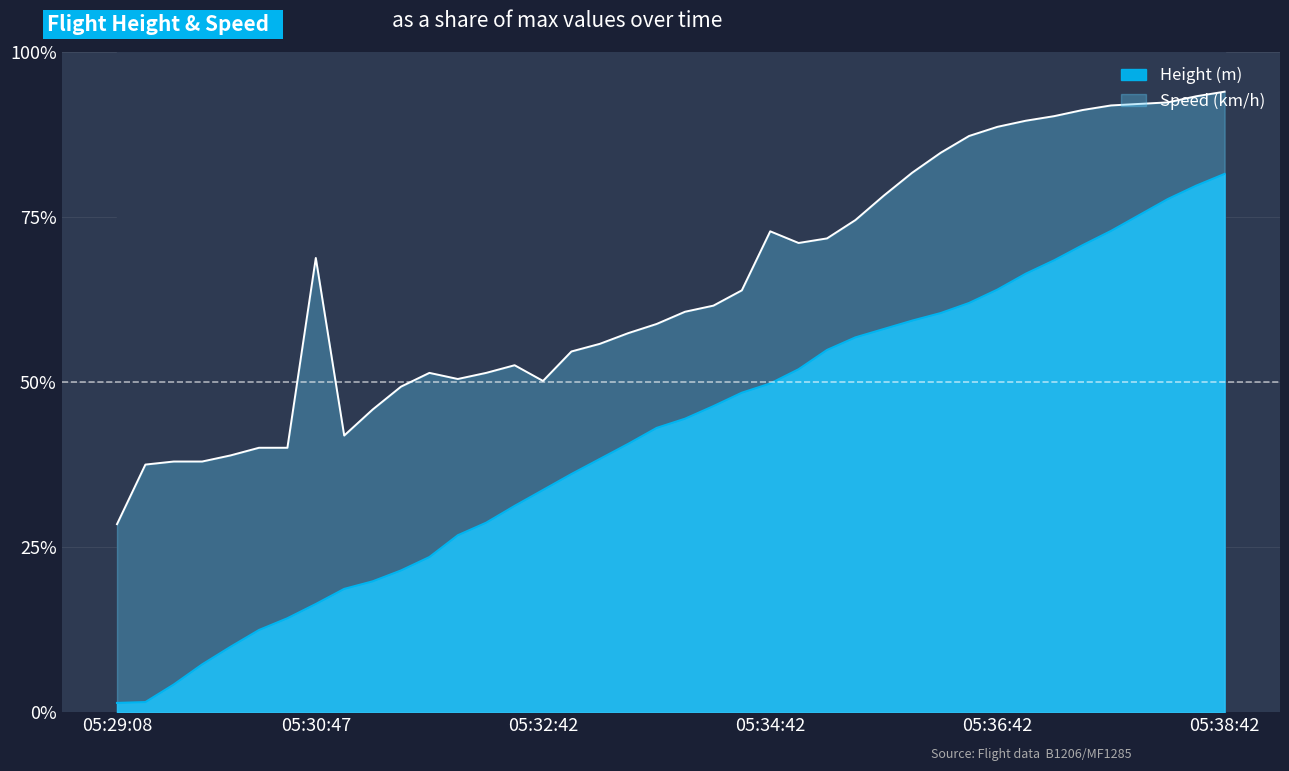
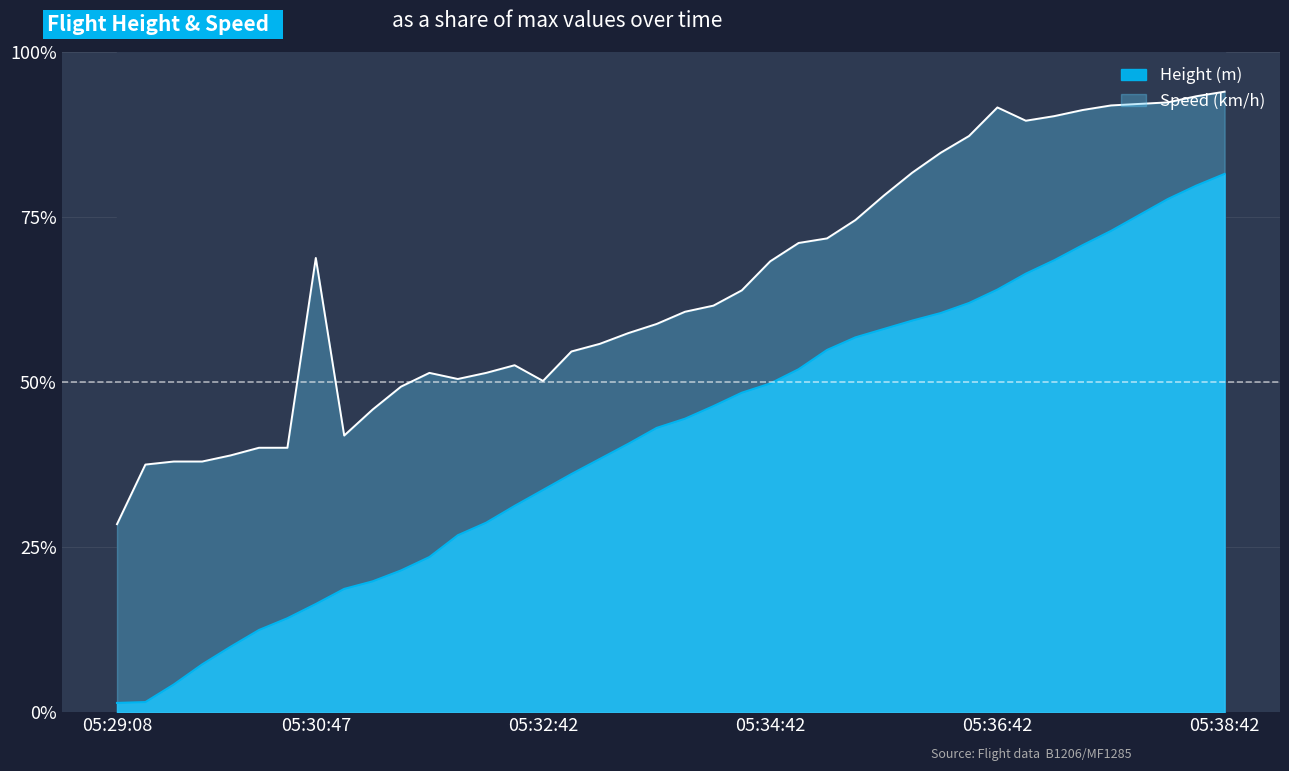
  {
    "Height (m)": {
      "05:29:08": "1%",
      "05:30:47": "16%",
      "05:32:42": "34%",
      "05:34:42": "50%",
      "05:36:42": "64%",
      "05:38:42": "82%"
    },
    "Speed (km/h)": {
      "05:29:08": "28%",
      "05:30:47": "69%",
      "05:32:42": "50%",
-     "05:34:42": "73%",
-     "05:36:42": "89%",
+     "05:34:42": "68%",
+     "05:36:42": "92%",
      "05:38:42": "94%"
    }
  }
